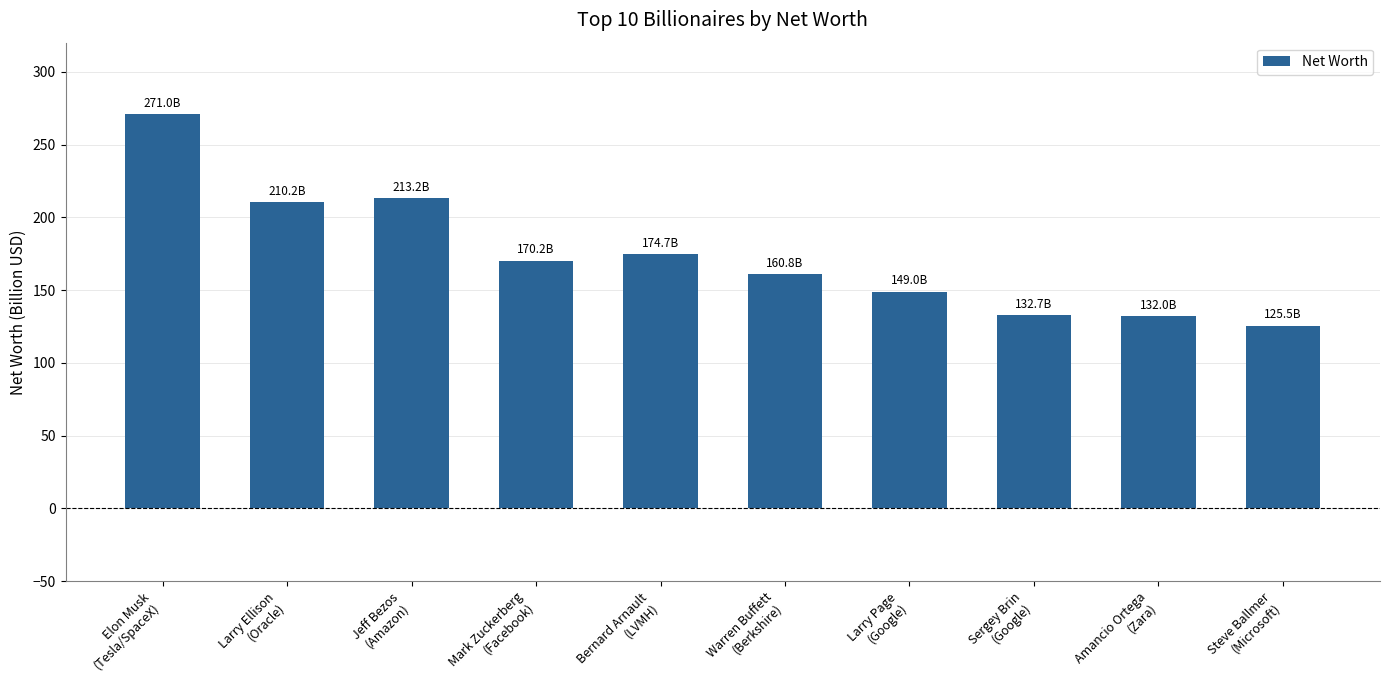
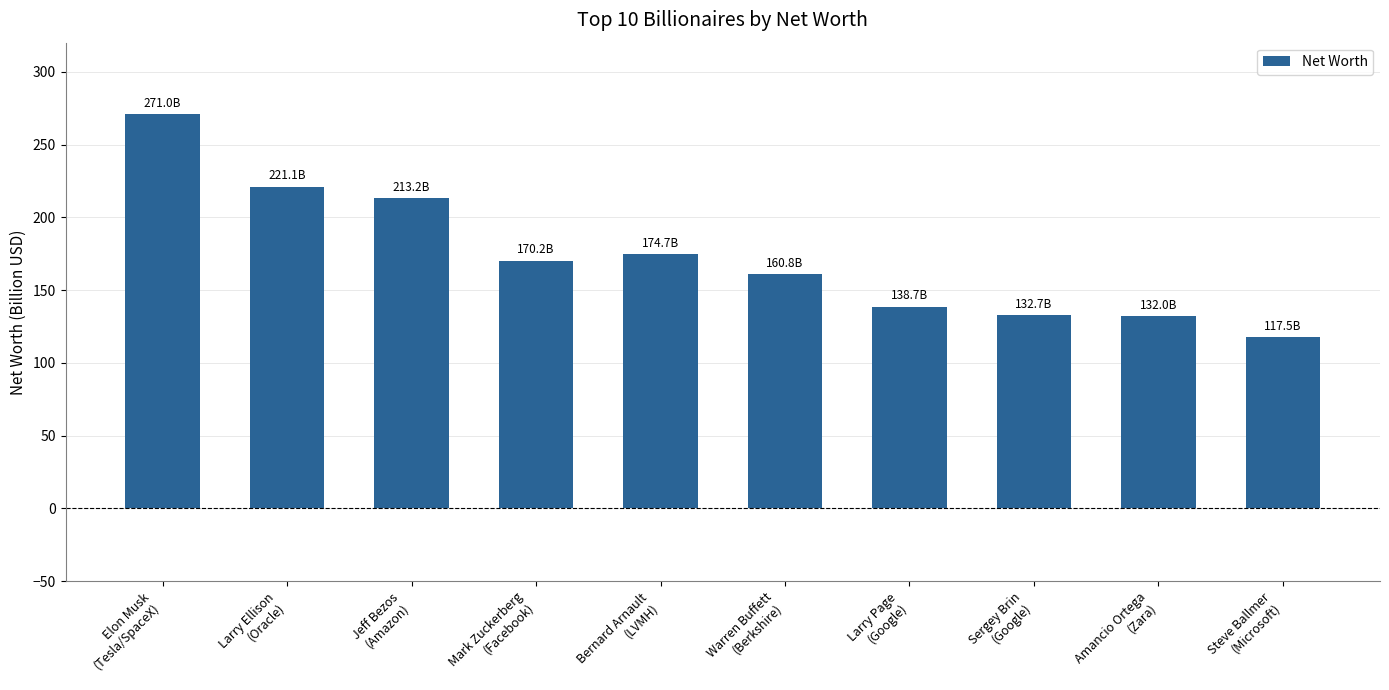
  {
    "Elon Musk (Tesla/SpaceX)": "271.0B",
-   "Larry Ellison (Oracle)": "210.2B",
+   "Larry Ellison (Oracle)": "221.1B",
    "Jeff Bezos (Amazon)": "213.2B",
    "Mark Zuckerberg (Facebook)": "170.2B",
    "Bernard Arnault (LVMH)": "174.7B",
    "Warren Buffett (Berkshire)": "160.8B",
-   "Larry Page (Google)": "149.0B",
+   "Larry Page (Google)": "138.7B",
    "Sergey Brin (Google)": "132.7B",
    "Amancio Ortega (Zara)": "132.0B",
-   "Steve Ballmer (Microsoft)": "125.5B"
+   "Steve Ballmer (Microsoft)": "117.5B"
  }
